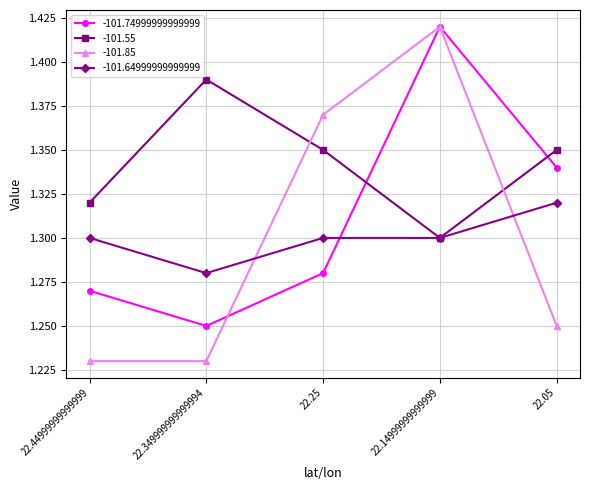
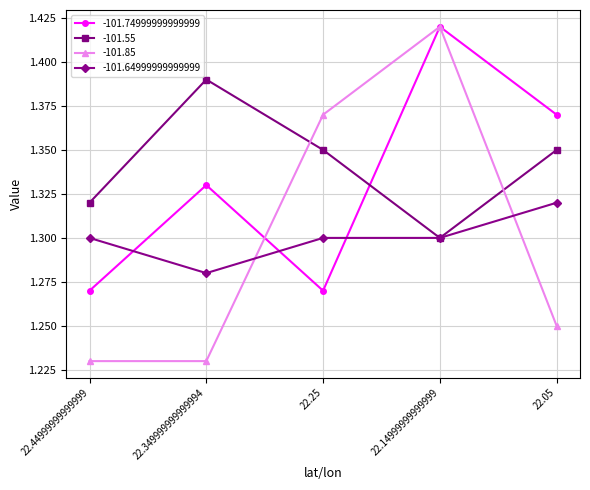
  {
    "-101.74999999999999": {
      "22.44999999999999": 1.27,
-     "22.349999999999994": 1.25,
-     "22.25": 1.28,
-     "22.05": 1.34
+     "22.349999999999994": 1.33,
+     "22.25": 1.27,
+     "22.05": 1.37
    },
    "-101.85": {
      "22.44999999999999": 1.23,
      "22.349999999999994": 1.23,
      "22.25": 1.37,
      "22.05": 1.25
    }
  }
